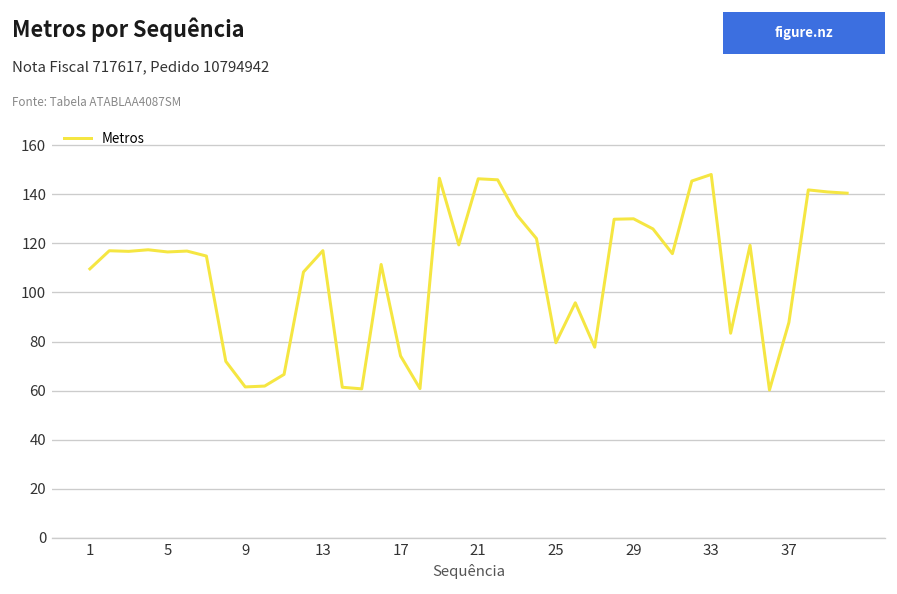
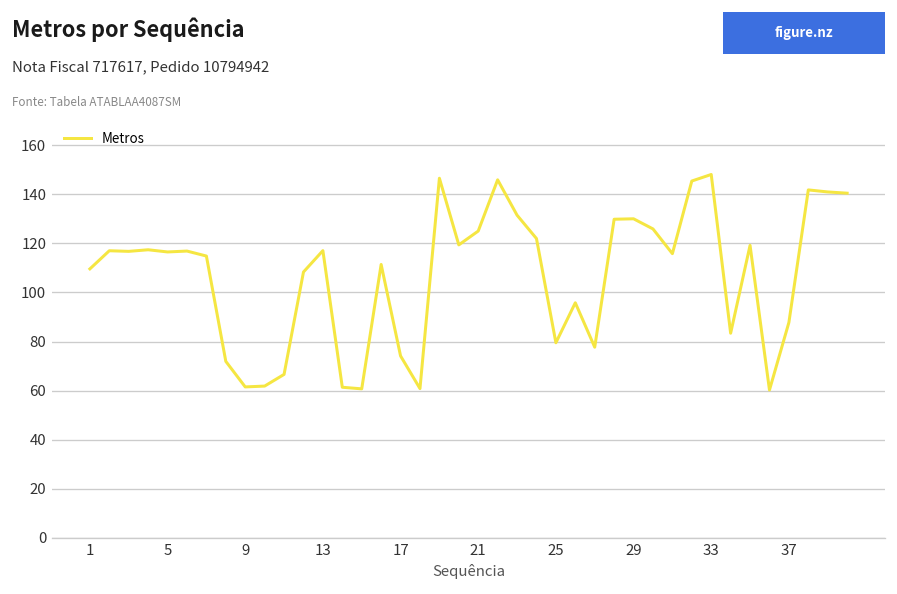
  {
    "1": 110,
    "5": 117,
    "9": 61,
    "13": 117,
    "17": 74,
-   "21": 146,
+   "21": 125,
    "25": 80,
    "29": 130,
    "33": 148,
    "37": 88
  }
